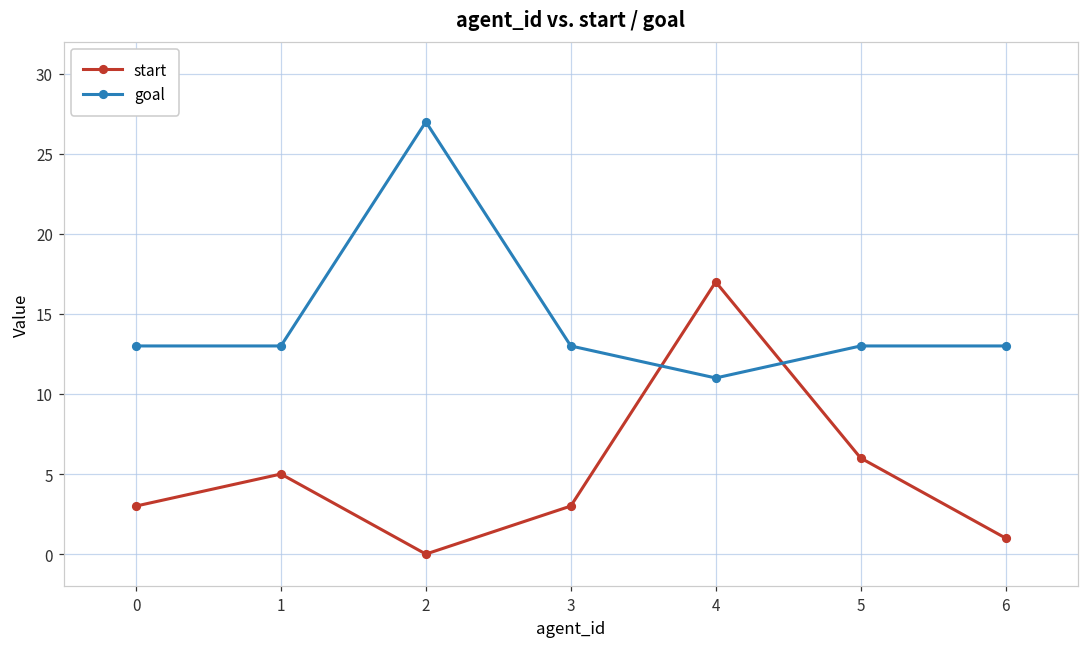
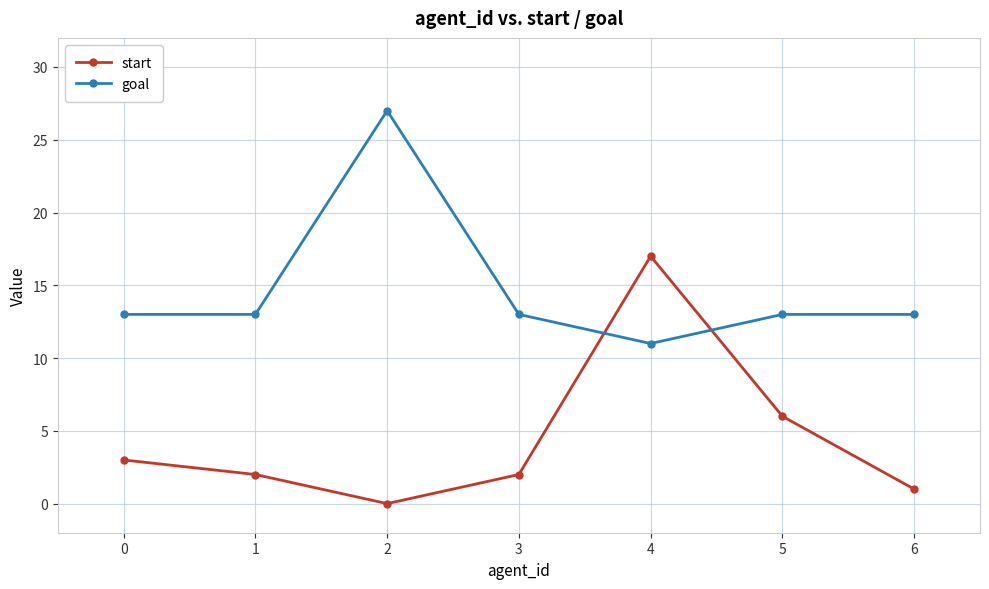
  {
    "start": {
      "0": 3,
-     "1": 5,
+     "1": 2,
      "2": 0,
-     "3": 3,
+     "3": 2,
      "4": 17,
      "5": 6,
      "6": 1
    },
    "goal": {
      "0": 13,
      "1": 13,
      "2": 27,
      "3": 13,
      "4": 11,
      "5": 13,
      "6": 13
    }
  }
